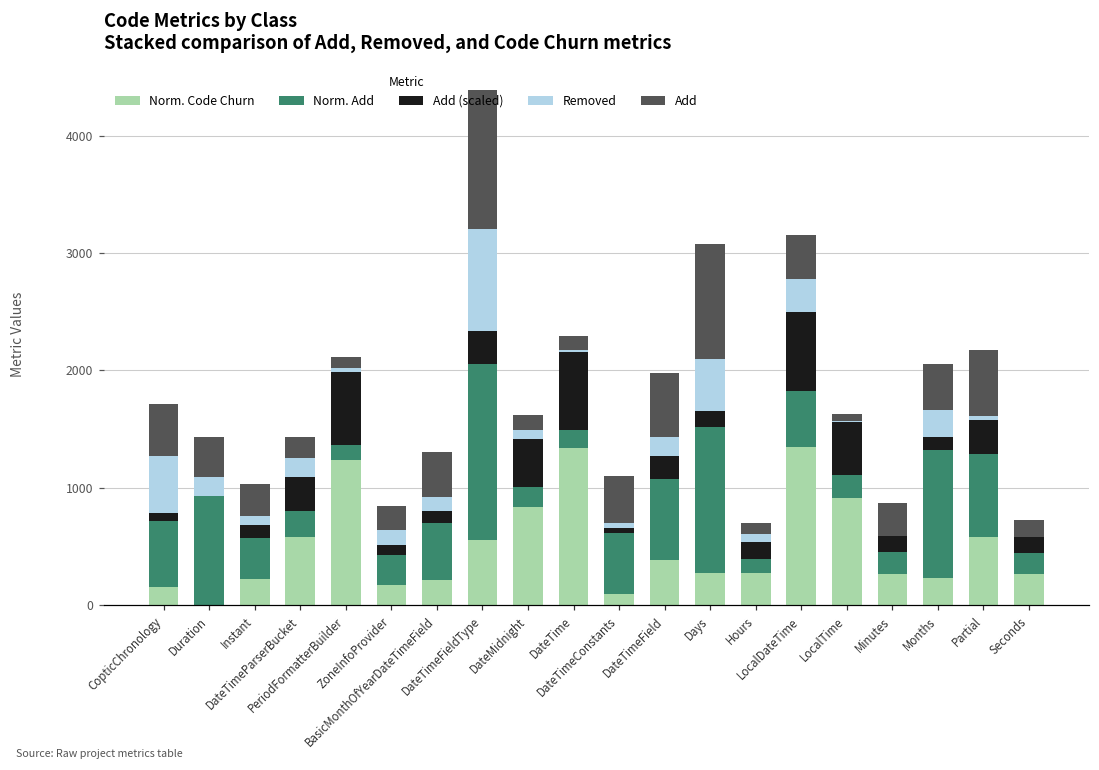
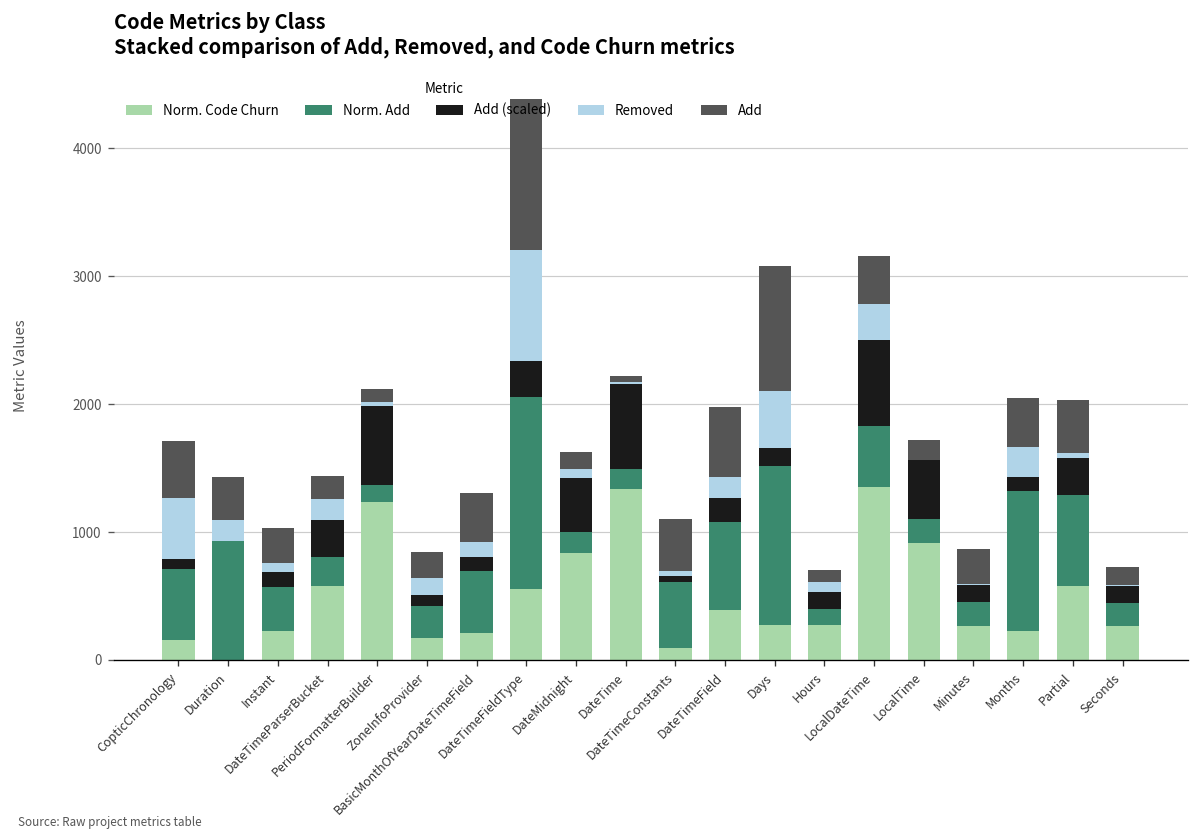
  {
    "Add (scaled)": {
      "CopticChronology": 80,
      "Duration": 0,
      "Instant": 110,
      "DateTimeParserBucket": 290,
      "PeriodFormatterBuilder": 620,
      "ZoneInfoProvider": 90,
      "BasicMonthOfYearDateTimeField": 110,
      "DateTimeFieldType": 280,
      "DateMidnight": 420,
      "DateTime": 670,
      "DateTimeConstants": 50,
      "DateTimeField": 190,
      "Days": 140,
      "Hours": 140,
      "LocalDateTime": 680,
      "LocalTime": 460,
      "Minutes": 130,
      "Months": 110,
      "Partial": 290,
      "Seconds": 130
    },
    "Removed": {
      "CopticChronology": 480,
      "Duration": 160,
      "Instant": 70,
      "DateTimeParserBucket": 160,
      "PeriodFormatterBuilder": 30,
      "ZoneInfoProvider": 130,
      "BasicMonthOfYearDateTimeField": 120,
      "DateTimeFieldType": 870,
      "DateMidnight": 70,
      "DateTimeConstants": 40,
      "DateTimeField": 160,
      "Days": 440,
      "Hours": 70,
      "LocalDateTime": 280,
      "Months": 230,
      "Partial": 40
    },
    "Add": {
      "CopticChronology": 440,
      "Duration": 340,
      "Instant": 280,
      "DateTimeParserBucket": 180,
      "PeriodFormatterBuilder": 100,
      "ZoneInfoProvider": 200,
      "BasicMonthOfYearDateTimeField": 380,
      "DateTimeFieldType": 1180,
      "DateMidnight": 130,
-     "DateTime": 120,
+     "DateTime": 40,
      "DateTimeConstants": 410,
      "DateTimeField": 540,
      "Days": 980,
      "Hours": 90,
      "LocalDateTime": 380,
-     "LocalTime": 60,
+     "LocalTime": 150,
      "Minutes": 280,
      "Months": 390,
-     "Partial": 560,
+     "Partial": 420,
      "Seconds": 140
    }
  }
